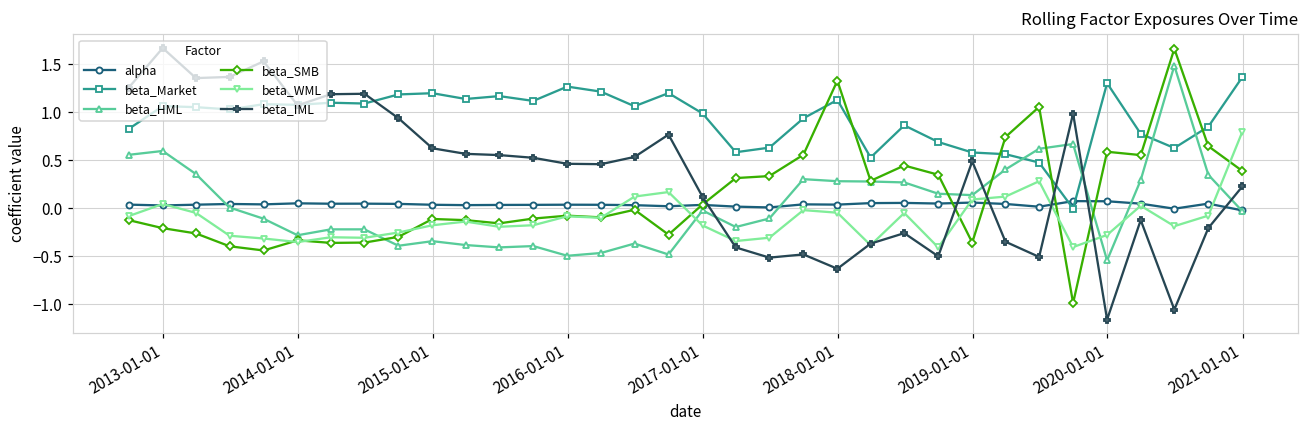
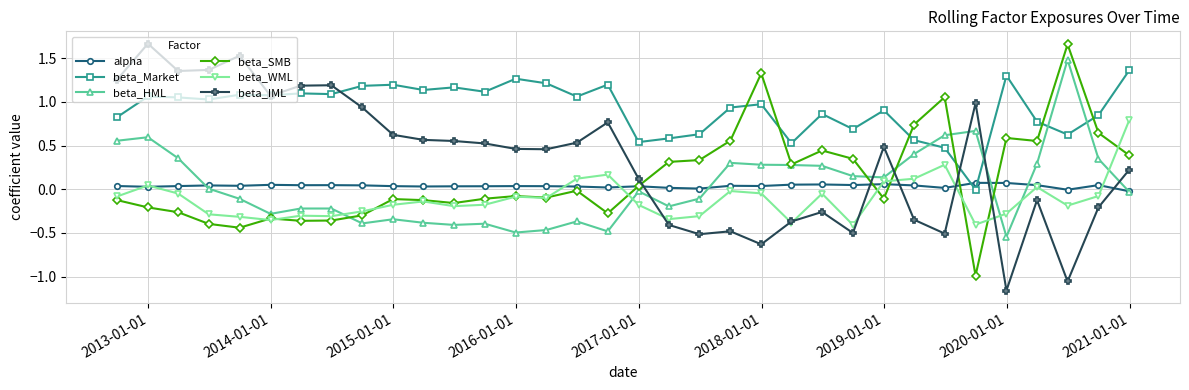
  {
    "beta_Market": {
      "2015-01-01": 1.2,
      "2016-01-01": 1.3,
-     "2017-01-01": 1.0,
-     "2018-01-01": 1.1,
-     "2019-01-01": 0.6,
+     "2017-01-01": 0.5,
+     "2018-01-01": 1.0,
+     "2019-01-01": 0.9,
      "2020-01-01": 1.3,
      "2021-01-01": 1.4
    },
    "beta_SMB": {
      "2013-01-01": -0.2,
      "2015-01-01": -0.1,
      "2018-01-01": 1.3,
-     "2019-01-01": -0.4,
+     "2019-01-01": -0.1,
      "2020-01-01": 0.6,
      "2021-01-01": 0.4
    }
  }
